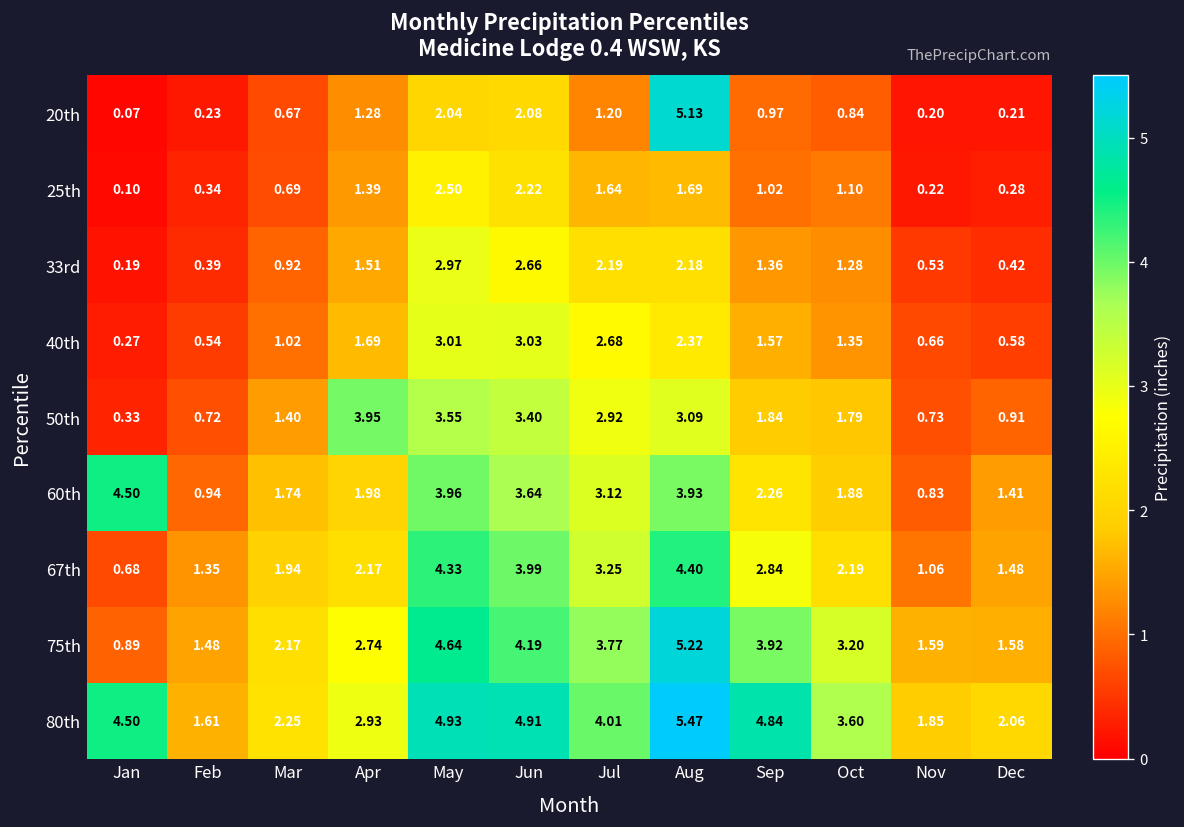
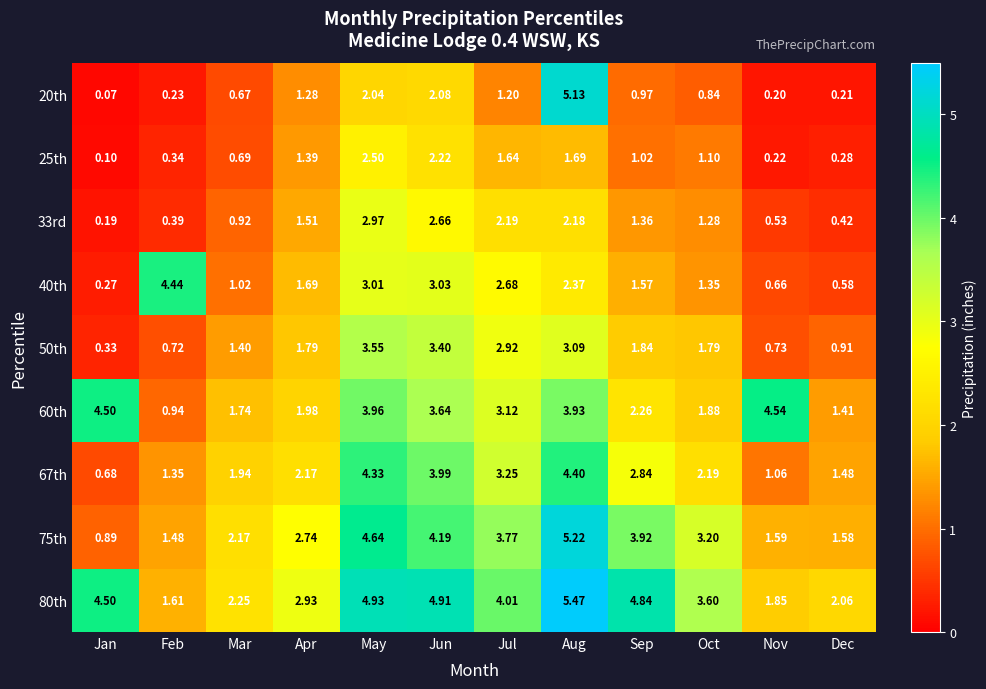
  {
    "20th": {
      "Jan": 0.07,
      "Feb": 0.23,
      "Mar": 0.67,
      "Apr": 1.28,
      "May": 2.04,
      "Jun": 2.08,
      "Jul": 1.20,
      "Aug": 5.13,
      "Sep": 0.97,
      "Oct": 0.84,
      "Nov": 0.20,
      "Dec": 0.21
    },
    "25th": {
      "Jan": 0.10,
      "Feb": 0.34,
      "Mar": 0.69,
      "Apr": 1.39,
      "May": 2.50,
      "Jun": 2.22,
      "Jul": 1.64,
      "Aug": 1.69,
      "Sep": 1.02,
      "Oct": 1.10,
      "Nov": 0.22,
      "Dec": 0.28
    },
    "33rd": {
      "Jan": 0.19,
      "Feb": 0.39,
      "Mar": 0.92,
      "Apr": 1.51,
      "May": 2.97,
      "Jun": 2.66,
      "Jul": 2.19,
      "Aug": 2.18,
      "Sep": 1.36,
      "Oct": 1.28,
      "Nov": 0.53,
      "Dec": 0.42
    },
    "40th": {
      "Jan": 0.27,
-     "Feb": 0.54,
+     "Feb": 4.44,
      "Mar": 1.02,
      "Apr": 1.69,
      "May": 3.01,
      "Jun": 3.03,
      "Jul": 2.68,
      "Aug": 2.37,
      "Sep": 1.57,
      "Oct": 1.35,
      "Nov": 0.66,
      "Dec": 0.58
    },
    "50th": {
      "Jan": 0.33,
      "Feb": 0.72,
      "Mar": 1.40,
-     "Apr": 3.95,
+     "Apr": 1.79,
      "May": 3.55,
      "Jun": 3.40,
      "Jul": 2.92,
      "Aug": 3.09,
      "Sep": 1.84,
      "Oct": 1.79,
      "Nov": 0.73,
      "Dec": 0.91
    },
    "60th": {
      "Jan": 4.50,
      "Feb": 0.94,
      "Mar": 1.74,
      "Apr": 1.98,
      "May": 3.96,
      "Jun": 3.64,
      "Jul": 3.12,
      "Aug": 3.93,
      "Sep": 2.26,
      "Oct": 1.88,
-     "Nov": 0.83,
+     "Nov": 4.54,
      "Dec": 1.41
    },
    "67th": {
      "Jan": 0.68,
      "Feb": 1.35,
      "Mar": 1.94,
      "Apr": 2.17,
      "May": 4.33,
      "Jun": 3.99,
      "Jul": 3.25,
      "Aug": 4.40,
      "Sep": 2.84,
      "Oct": 2.19,
      "Nov": 1.06,
      "Dec": 1.48
    },
    "75th": {
      "Jan": 0.89,
      "Feb": 1.48,
      "Mar": 2.17,
      "Apr": 2.74,
      "May": 4.64,
      "Jun": 4.19,
      "Jul": 3.77,
      "Aug": 5.22,
      "Sep": 3.92,
      "Oct": 3.20,
      "Nov": 1.59,
      "Dec": 1.58
    },
    "80th": {
      "Jan": 4.50,
      "Feb": 1.61,
      "Mar": 2.25,
      "Apr": 2.93,
      "May": 4.93,
      "Jun": 4.91,
      "Jul": 4.01,
      "Aug": 5.47,
      "Sep": 4.84,
      "Oct": 3.60,
      "Nov": 1.85,
      "Dec": 2.06
    }
  }
